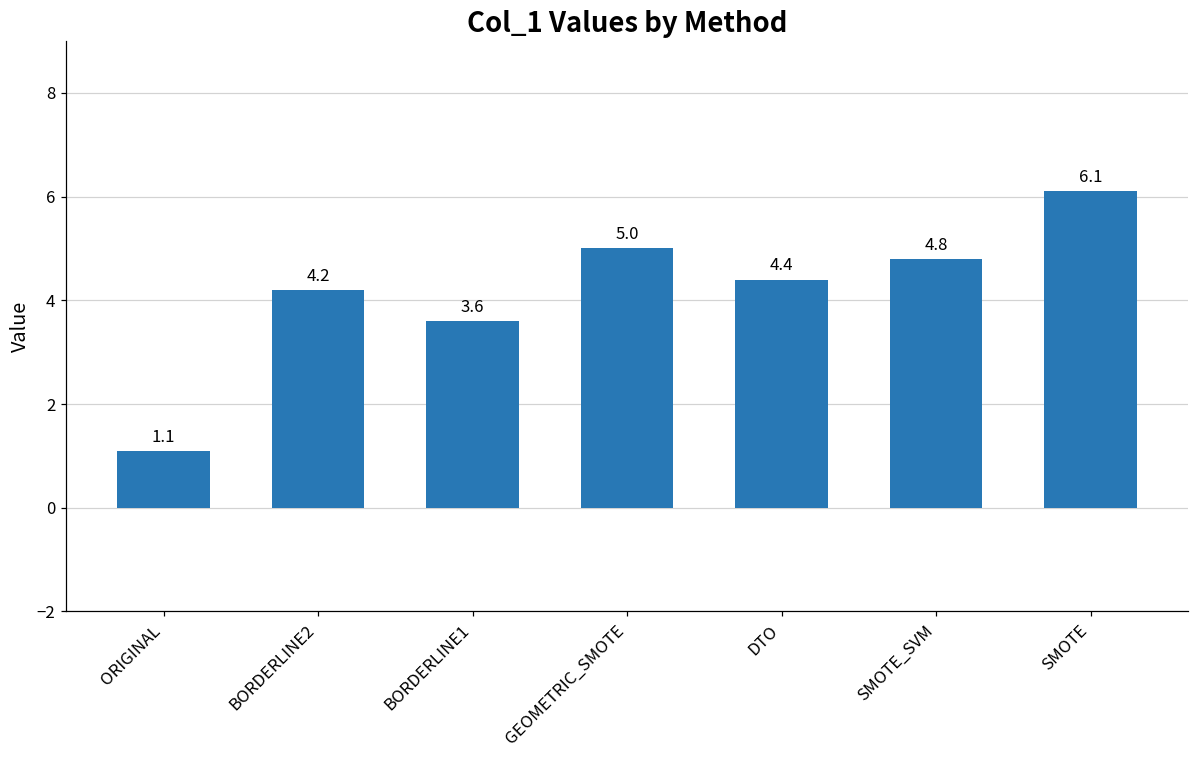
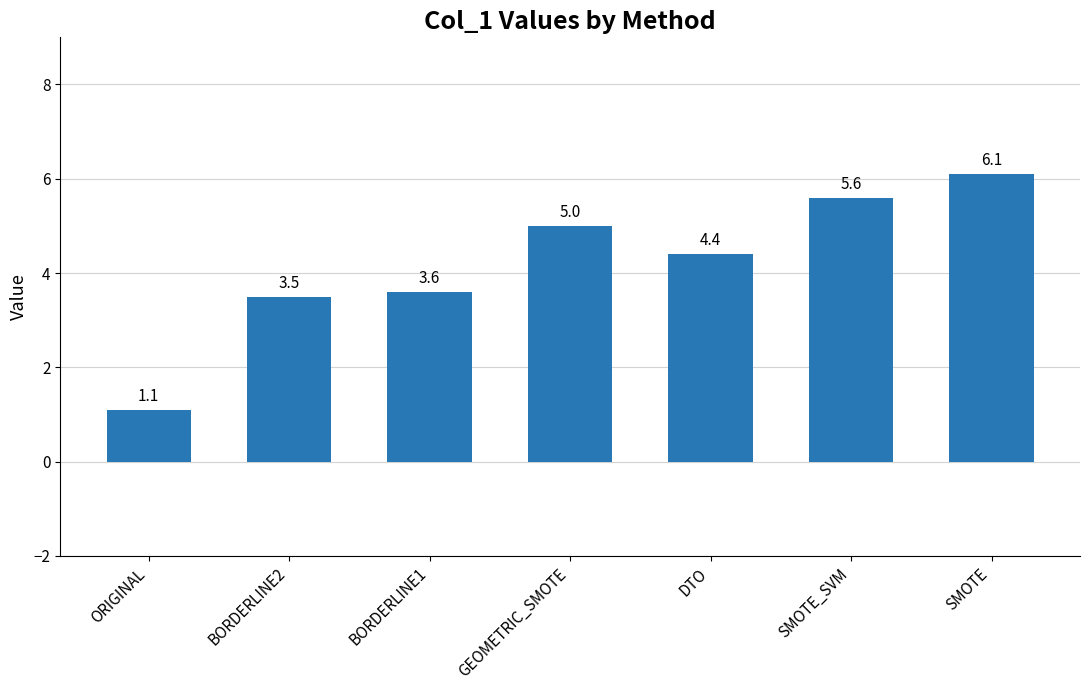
  {
    "ORIGINAL": 1.1,
-   "BORDERLINE2": 4.2,
+   "BORDERLINE2": 3.5,
    "BORDERLINE1": 3.6,
    "GEOMETRIC_SMOTE": 5.0,
    "DTO": 4.4,
-   "SMOTE_SVM": 4.8,
+   "SMOTE_SVM": 5.6,
    "SMOTE": 6.1
  }
